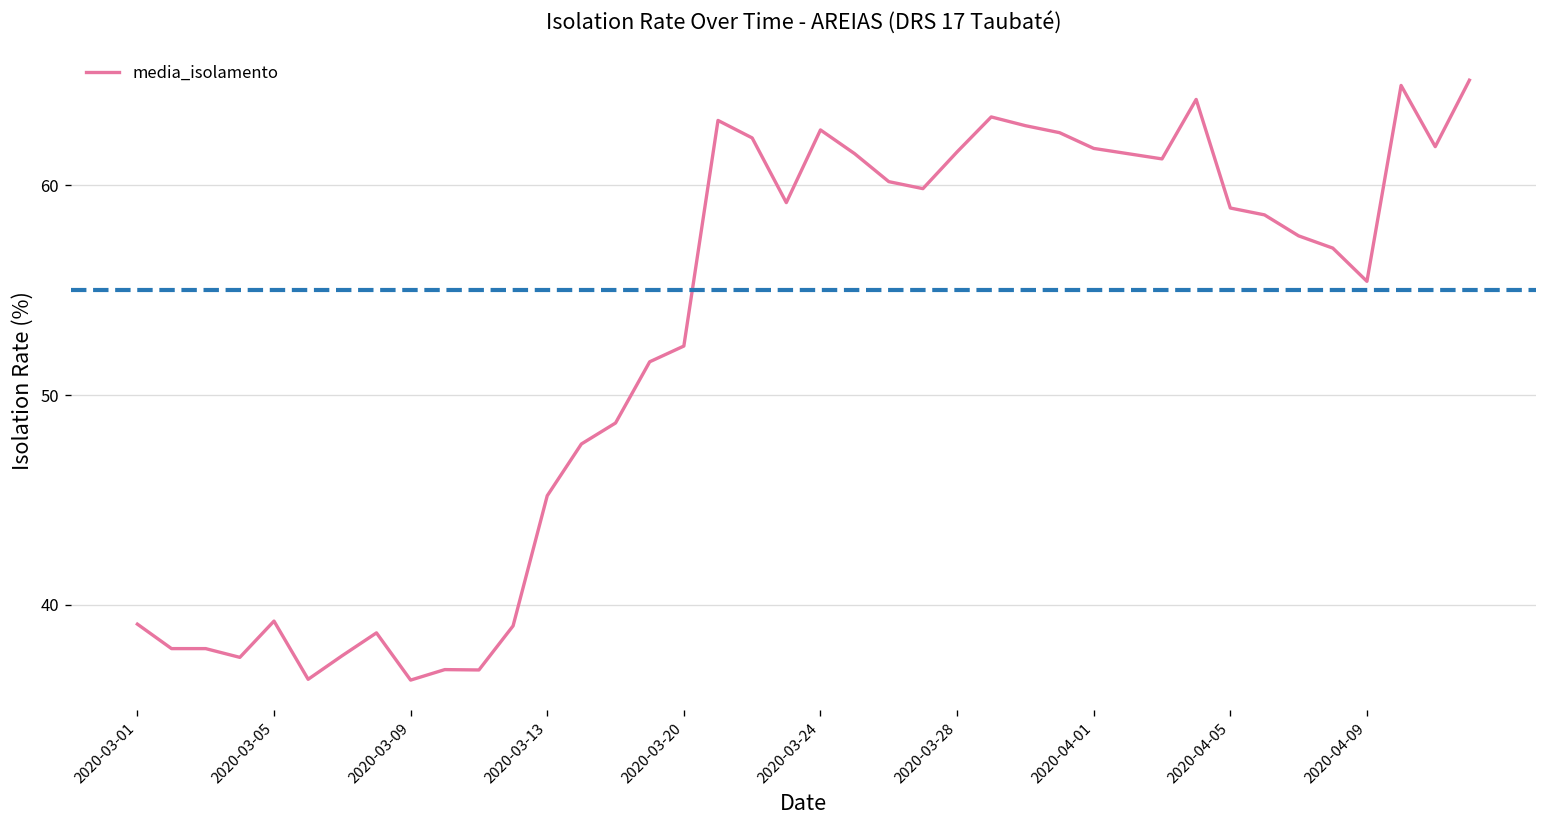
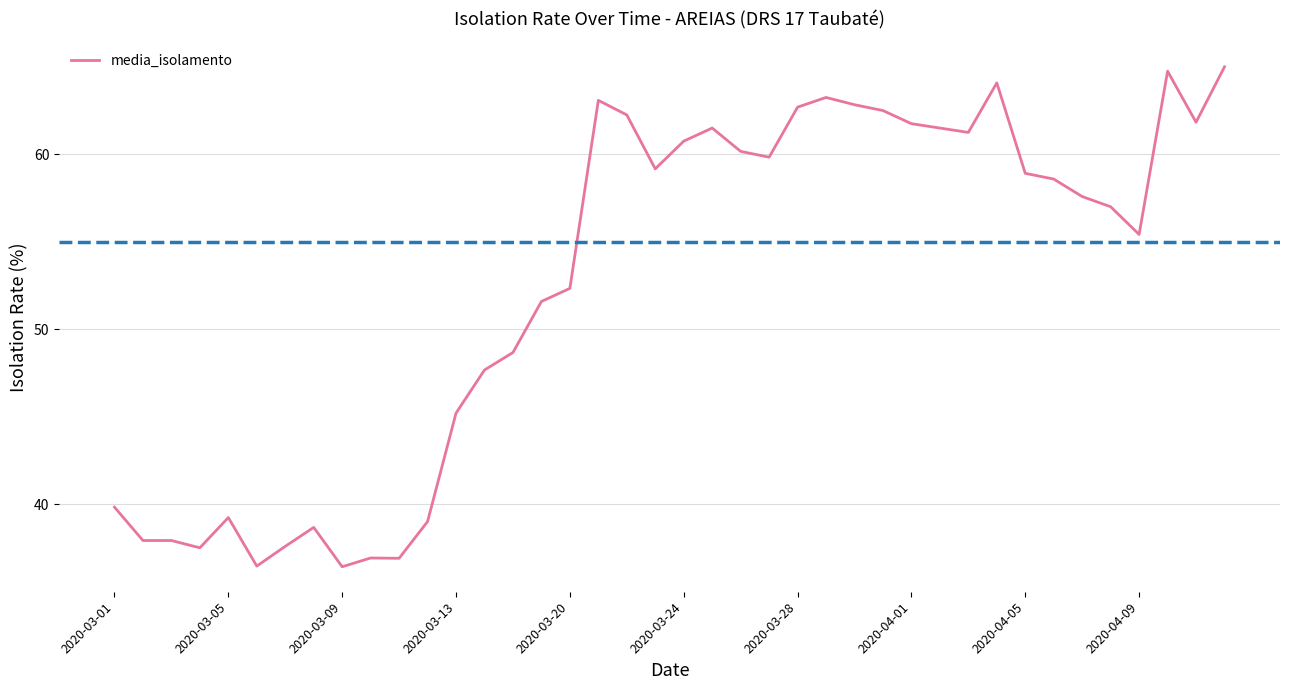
  {
-   "2020-03-01": 39.1,
+   "2020-03-01": 39.8,
    "2020-03-05": 39.2,
    "2020-03-09": 36.4,
    "2020-03-13": 45.2,
    "2020-03-20": 52.3,
-   "2020-03-24": 62.6,
-   "2020-03-28": 61.6,
+   "2020-03-24": 60.8,
+   "2020-03-28": 62.7,
    "2020-04-01": 61.8,
    "2020-04-05": 58.9,
    "2020-04-09": 55.4
  }
